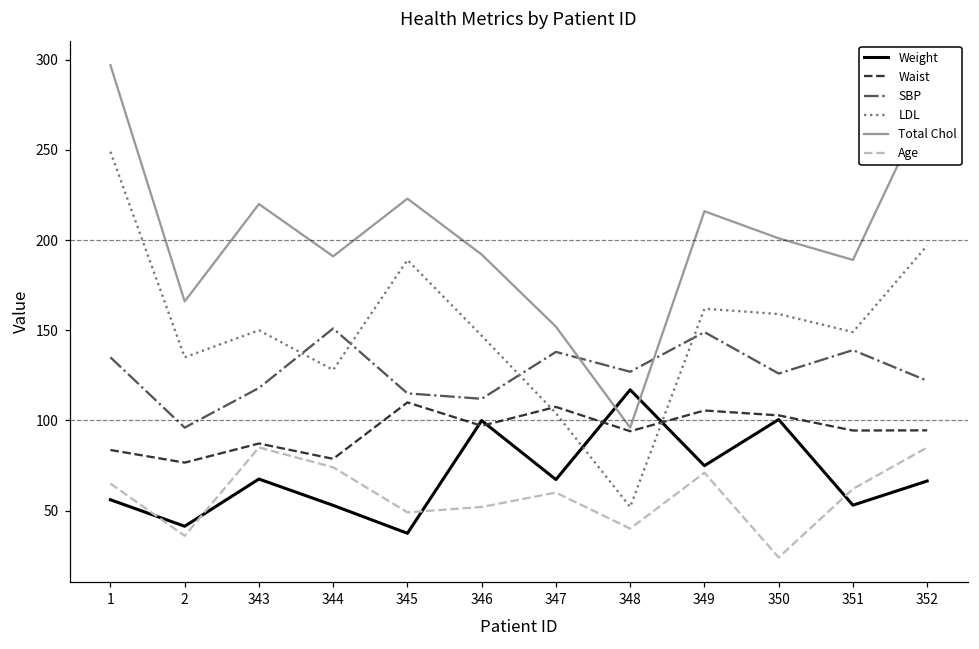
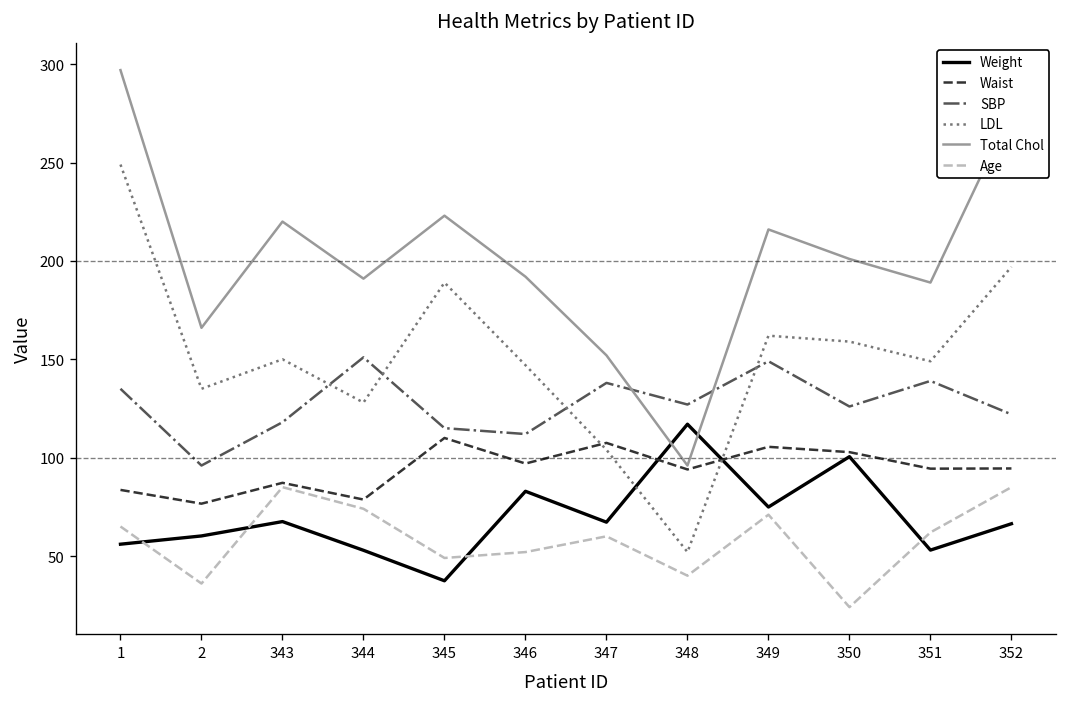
  {
    "Weight": {
      "1": 56,
-     "2": 41,
+     "2": 60,
      "343": 68,
      "344": 53,
      "345": 37,
-     "346": 100,
+     "346": 83,
      "347": 67,
      "348": 117,
      "349": 75,
      "350": 101,
      "351": 53,
      "352": 66
    }
  }
